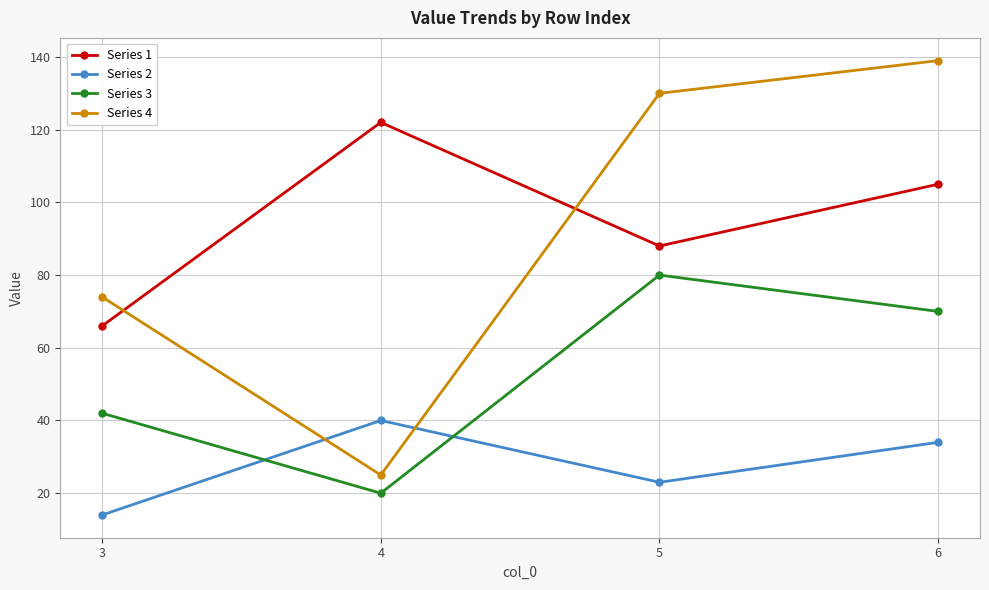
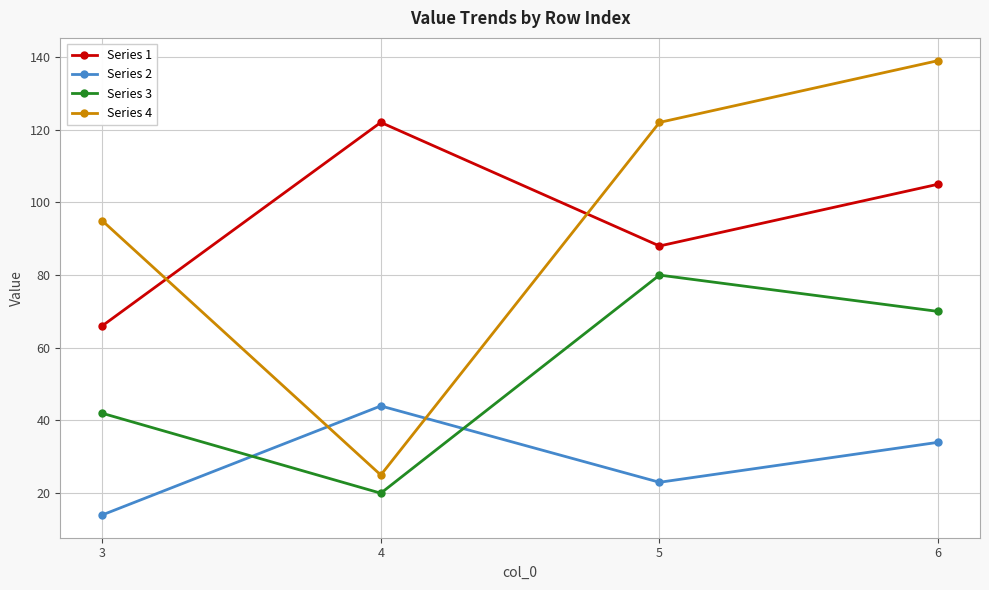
  {
    "Series 1": {
      "3": 66,
      "4": 122,
      "5": 88,
      "6": 105
    },
    "Series 2": {
      "3": 14,
-     "4": 40,
+     "4": 44,
      "5": 23,
      "6": 34
    },
    "Series 3": {
      "3": 42,
      "4": 20,
      "5": 80,
      "6": 70
    },
    "Series 4": {
-     "3": 74,
+     "3": 95,
      "4": 25,
-     "5": 130,
+     "5": 122,
      "6": 139
    }
  }
